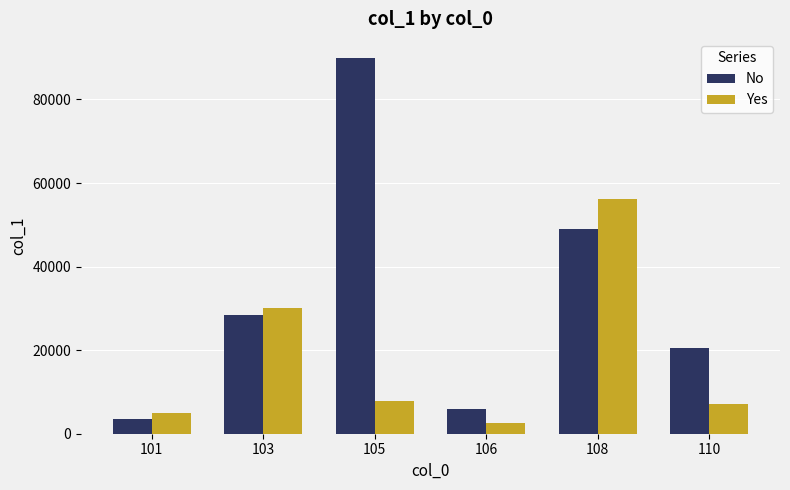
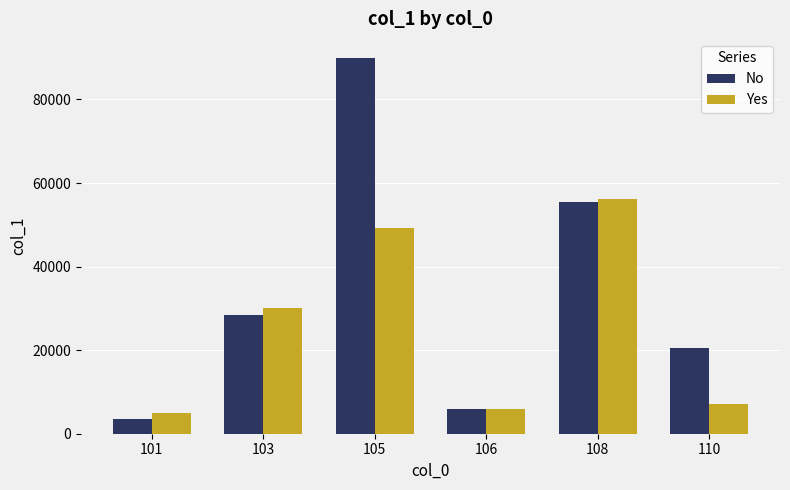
  {
    "No": {
      "101": 4000,
      "103": 29000,
      "105": 90000,
      "106": 6000,
-     "108": 49000,
+     "108": 55000,
      "110": 21000
    },
    "Yes": {
      "101": 5000,
      "103": 30000,
-     "105": 8000,
-     "106": 3000,
+     "105": 49000,
+     "106": 6000,
      "108": 56000,
      "110": 7000
    }
  }
